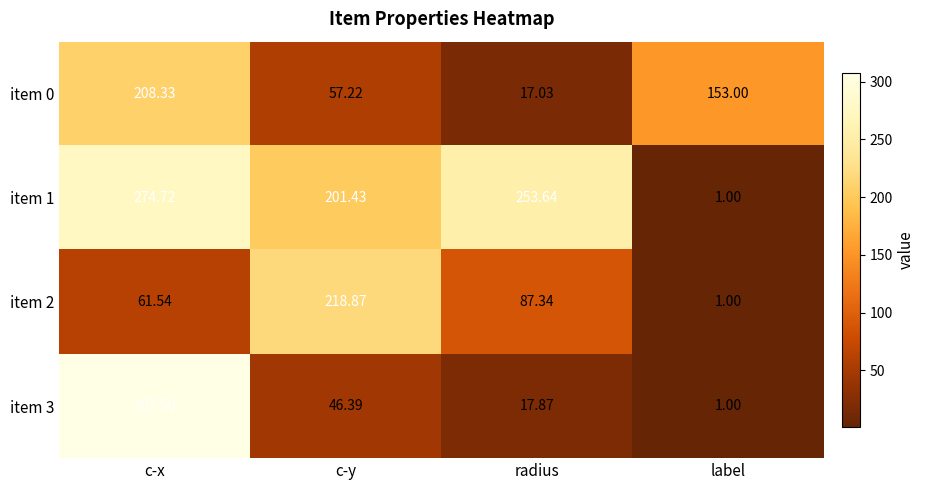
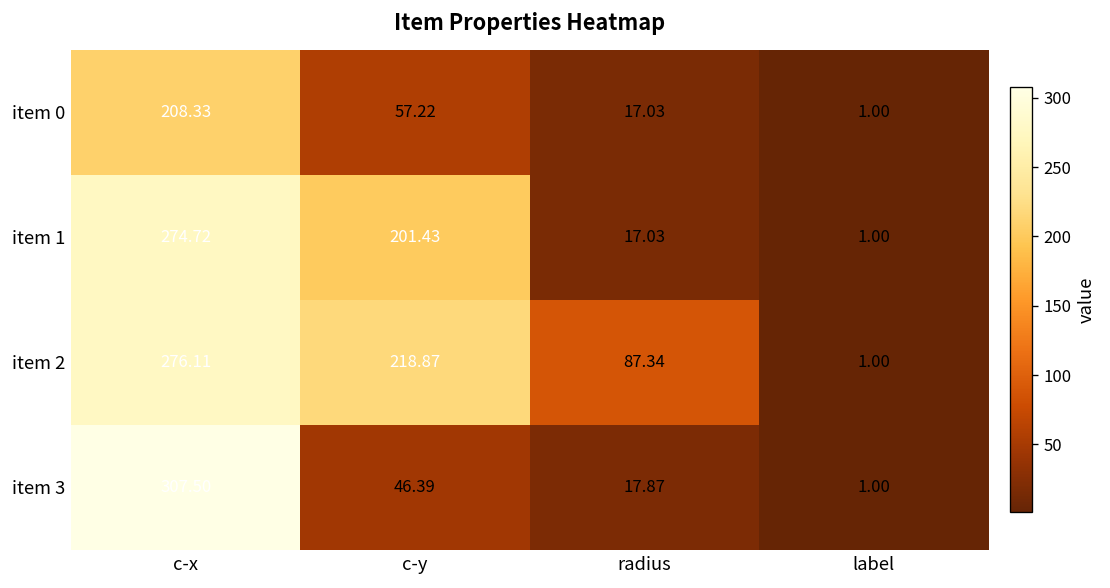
  {
    "item 0": {
      "c-x": 208.33,
      "c-y": 57.22,
      "radius": 17.03,
-     "label": 153.00
+     "label": 1.00
    },
    "item 1": {
      "c-x": 274.72,
      "c-y": 201.43,
-     "radius": 253.64,
+     "radius": 17.03,
      "label": 1.00
    },
    "item 2": {
-     "c-x": 61.54,
+     "c-x": 276.11,
      "c-y": 218.87,
      "radius": 87.34,
      "label": 1.00
    },
    "item 3": {
      "c-y": 46.39,
      "radius": 17.87,
      "label": 1.00
    }
  }
